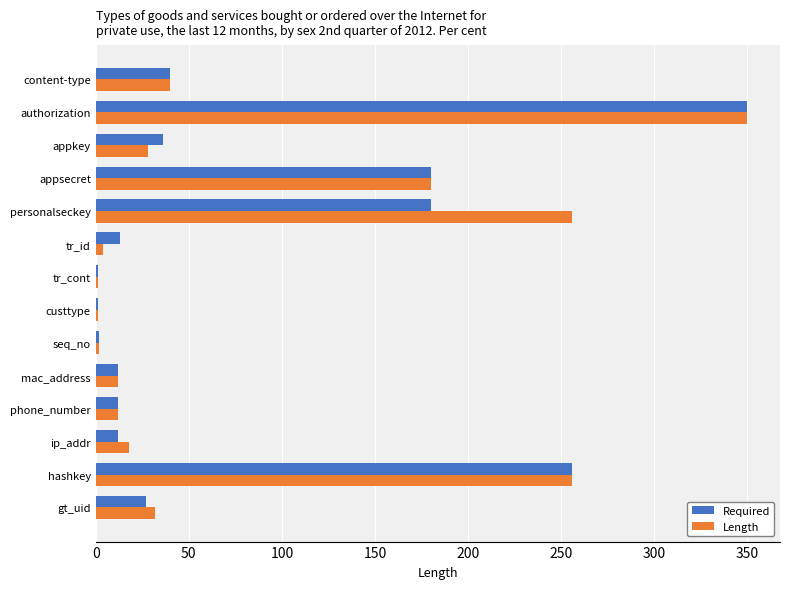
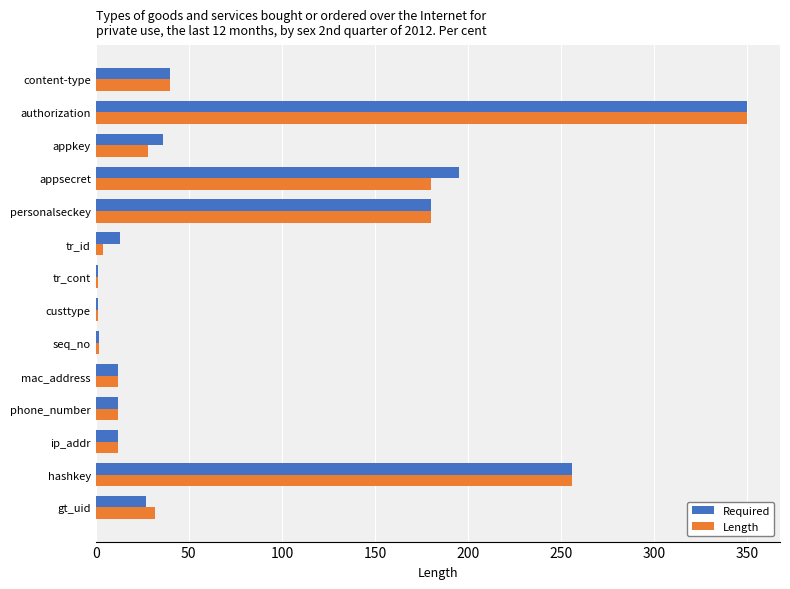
  {
    "Required": {
      "content-type": 40,
      "authorization": 350,
      "appkey": 36,
-     "appsecret": 180,
+     "appsecret": 195,
      "personalseckey": 180,
      "tr_id": 13,
      "seq_no": 2,
      "mac_address": 12,
      "phone_number": 12,
      "ip_addr": 12,
      "hashkey": 256,
      "gt_uid": 27
    },
    "Length": {
      "content-type": 40,
      "authorization": 350,
      "appkey": 28,
      "appsecret": 180,
-     "personalseckey": 256,
+     "personalseckey": 180,
      "tr_id": 4,
      "seq_no": 2,
      "mac_address": 12,
      "phone_number": 12,
-     "ip_addr": 18,
+     "ip_addr": 12,
      "hashkey": 256,
      "gt_uid": 32
    }
  }
